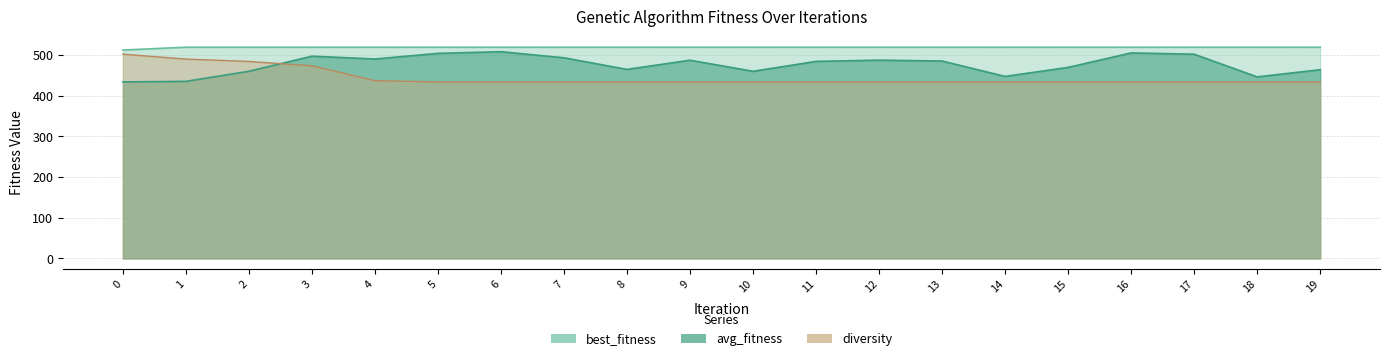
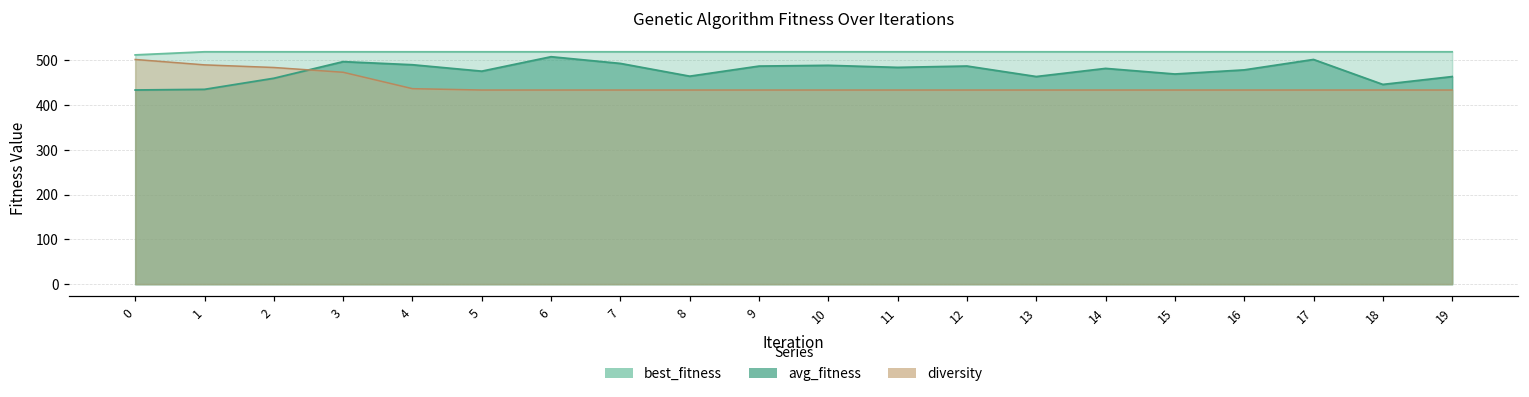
  {
    "avg_fitness": {
      "0": 430,
      "1": 440,
      "2": 460,
      "3": 500,
      "4": 490,
-     "5": 500,
+     "5": 480,
      "6": 510,
      "7": 490,
      "8": 460,
      "9": 490,
-     "10": 460,
+     "10": 490,
      "11": 480,
      "12": 490,
-     "13": 490,
-     "14": 450,
+     "13": 460,
+     "14": 480,
      "15": 470,
-     "16": 510,
+     "16": 480,
      "17": 500,
      "18": 450,
      "19": 460
    }
  }
